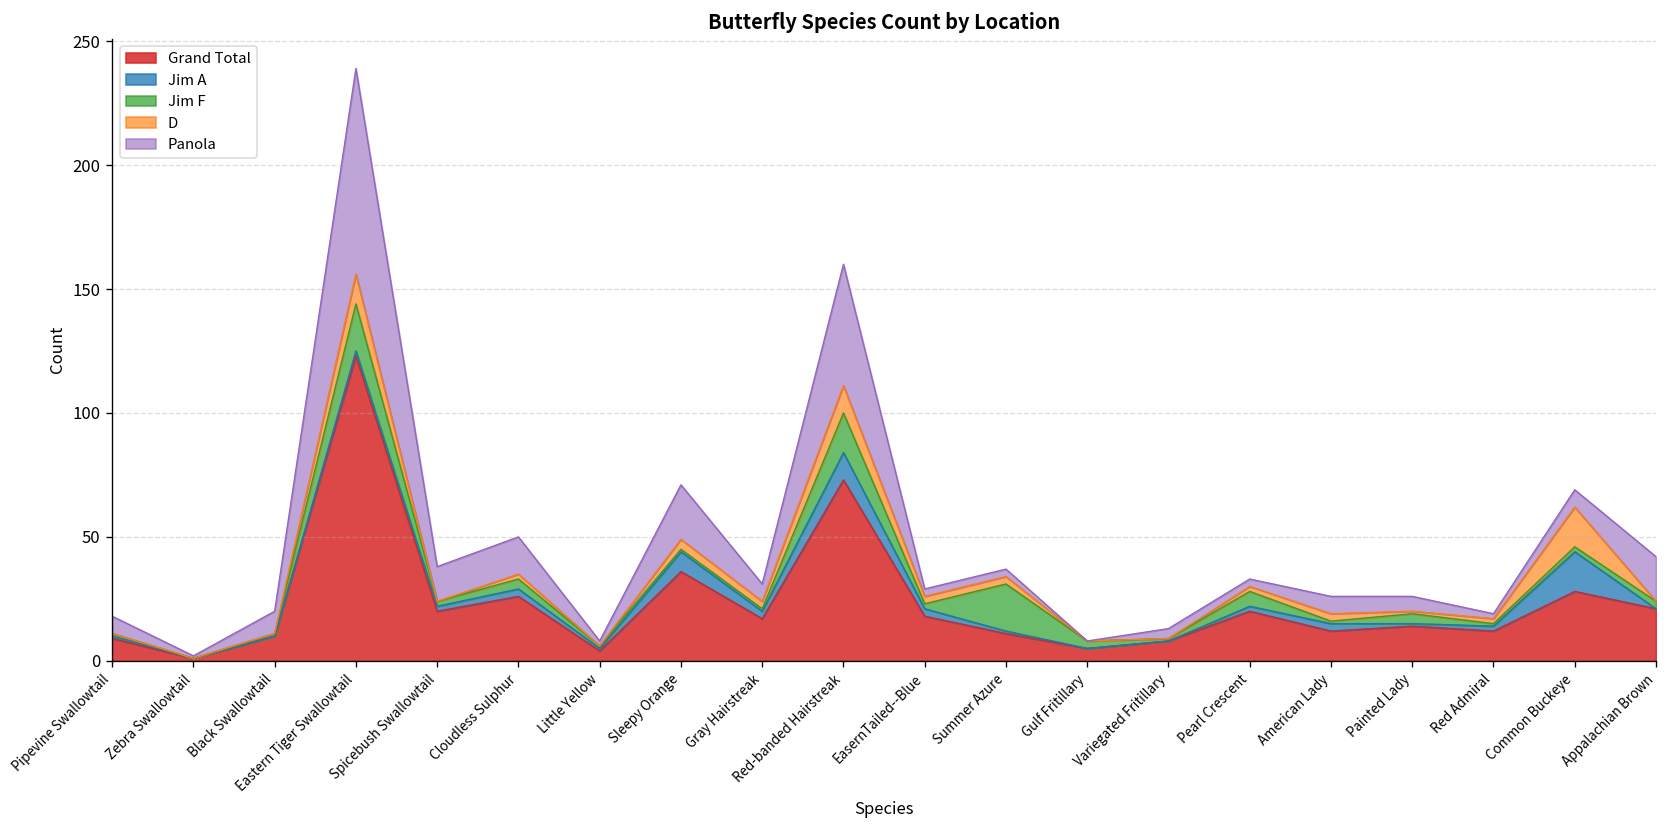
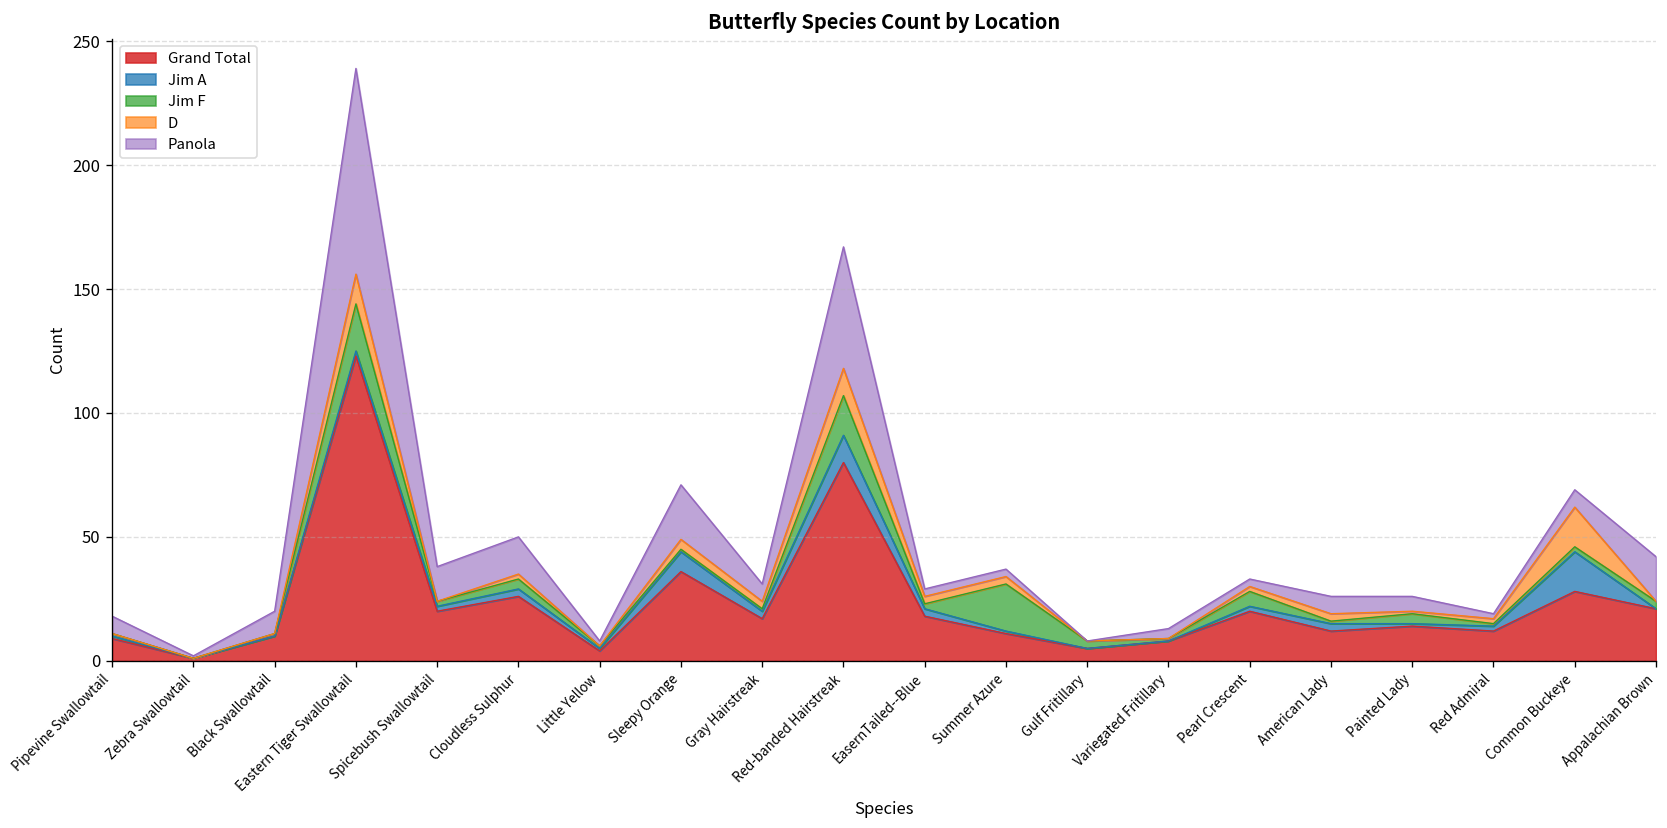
  {
    "Grand Total": {
      "Eastern Tiger Swallowtail": 123,
      "Spicebush Swallowtail": 20,
      "Cloudless Sulphur": 26,
      "Sleepy Orange": 36,
      "Gray Hairstreak": 17,
-     "Red-banded Hairstreak": 73,
+     "Red-banded Hairstreak": 80,
      "EasernTailed--Blue": 18,
      "Pearl Crescent": 20,
      "American Lady": 12,
      "Red Admiral": 12,
      "Common Buckeye": 28
    },
    "Jim A": {
      "Eastern Tiger Swallowtail": 2,
      "Spicebush Swallowtail": 2,
      "Cloudless Sulphur": 3,
      "Red-banded Hairstreak": 11,
      "EasernTailed--Blue": 3,
      "Pearl Crescent": 2,
      "Common Buckeye": 16
    },
    "Jim F": {
      "Eastern Tiger Swallowtail": 19,
      "Cloudless Sulphur": 4,
      "Red-banded Hairstreak": 16,
      "EasernTailed--Blue": 2,
      "Summer Azure": 19,
      "Pearl Crescent": 6,
      "Common Buckeye": 2
    },
    "D": {
      "Eastern Tiger Swallowtail": 12,
      "Cloudless Sulphur": 2,
      "Sleepy Orange": 4,
      "Gray Hairstreak": 3,
      "Red-banded Hairstreak": 11,
      "EasernTailed--Blue": 3,
      "Summer Azure": 3,
      "Pearl Crescent": 2,
      "American Lady": 3,
      "Red Admiral": 2,
      "Common Buckeye": 16
    },
    "Panola": {
      "Pipevine Swallowtail": 7,
      "Black Swallowtail": 9,
      "Eastern Tiger Swallowtail": 83,
      "Spicebush Swallowtail": 14,
      "Cloudless Sulphur": 15,
      "Little Yellow": 2,
      "Sleepy Orange": 22,
      "Gray Hairstreak": 7,
      "Red-banded Hairstreak": 49,
      "EasernTailed--Blue": 3,
      "Summer Azure": 3,
      "Variegated Fritillary": 4,
      "Pearl Crescent": 3,
      "American Lady": 7,
      "Painted Lady": 6,
      "Red Admiral": 2,
      "Common Buckeye": 7,
      "Appalachian Brown": 18
    }
  }
